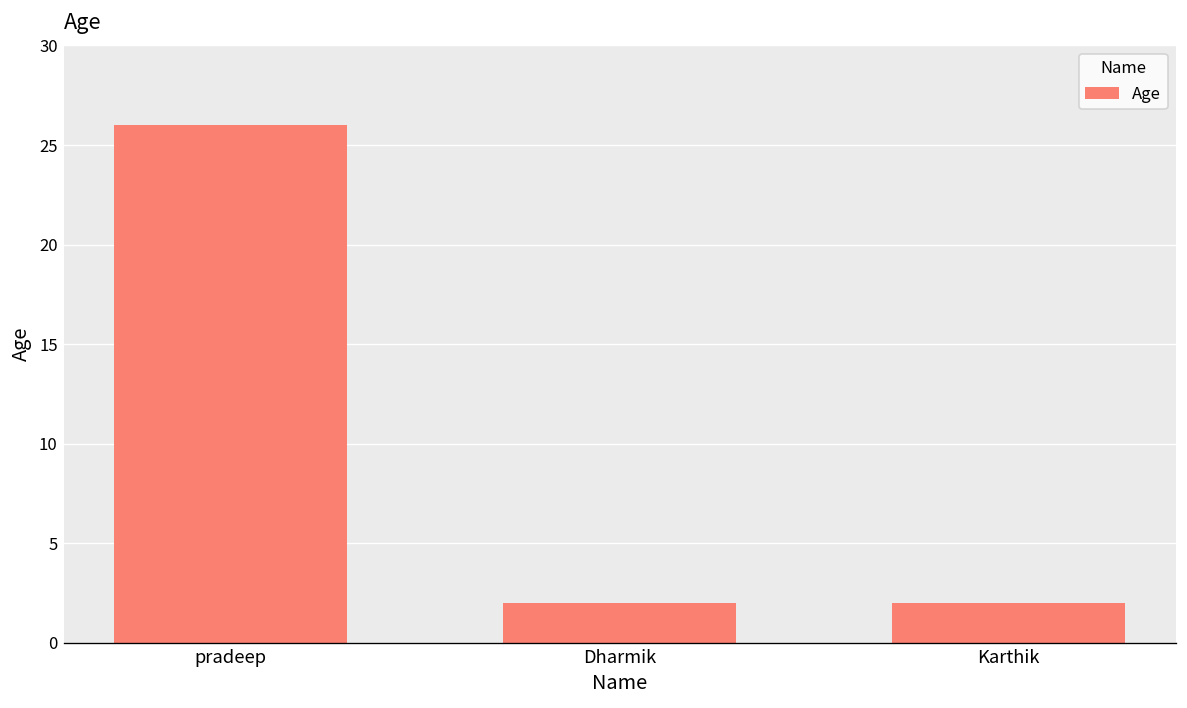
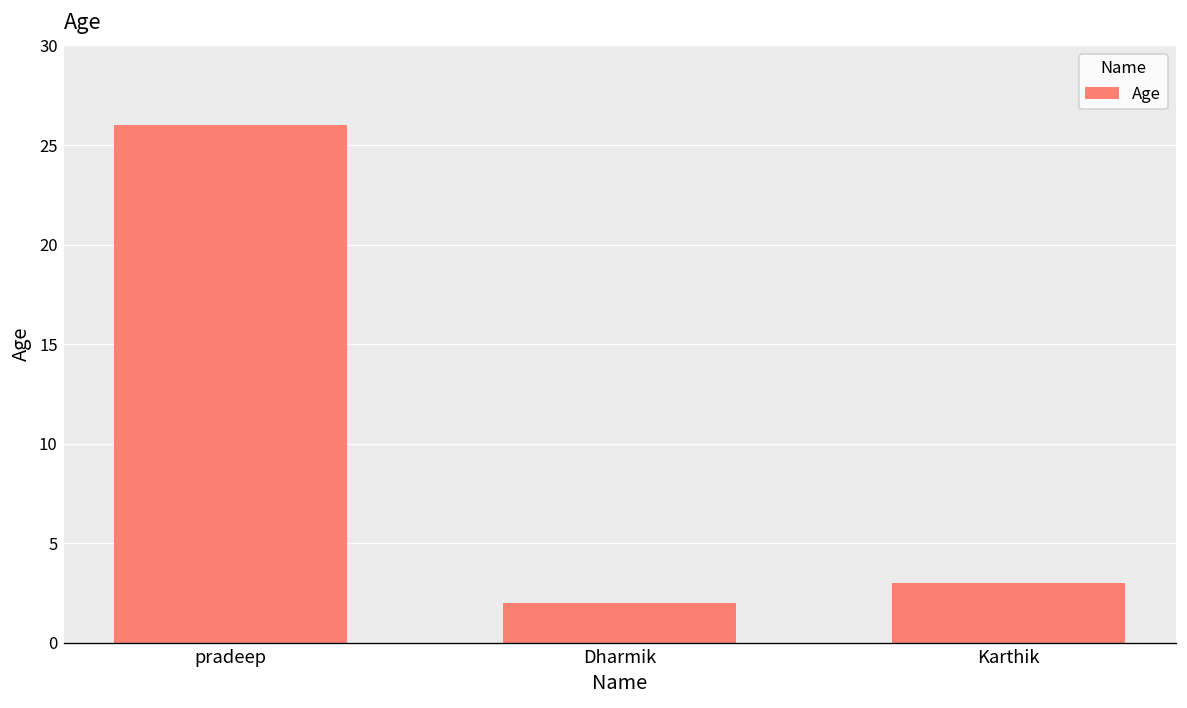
  {
    "pradeep": 26,
    "Dharmik": 2,
-   "Karthik": 2
+   "Karthik": 3
  }
